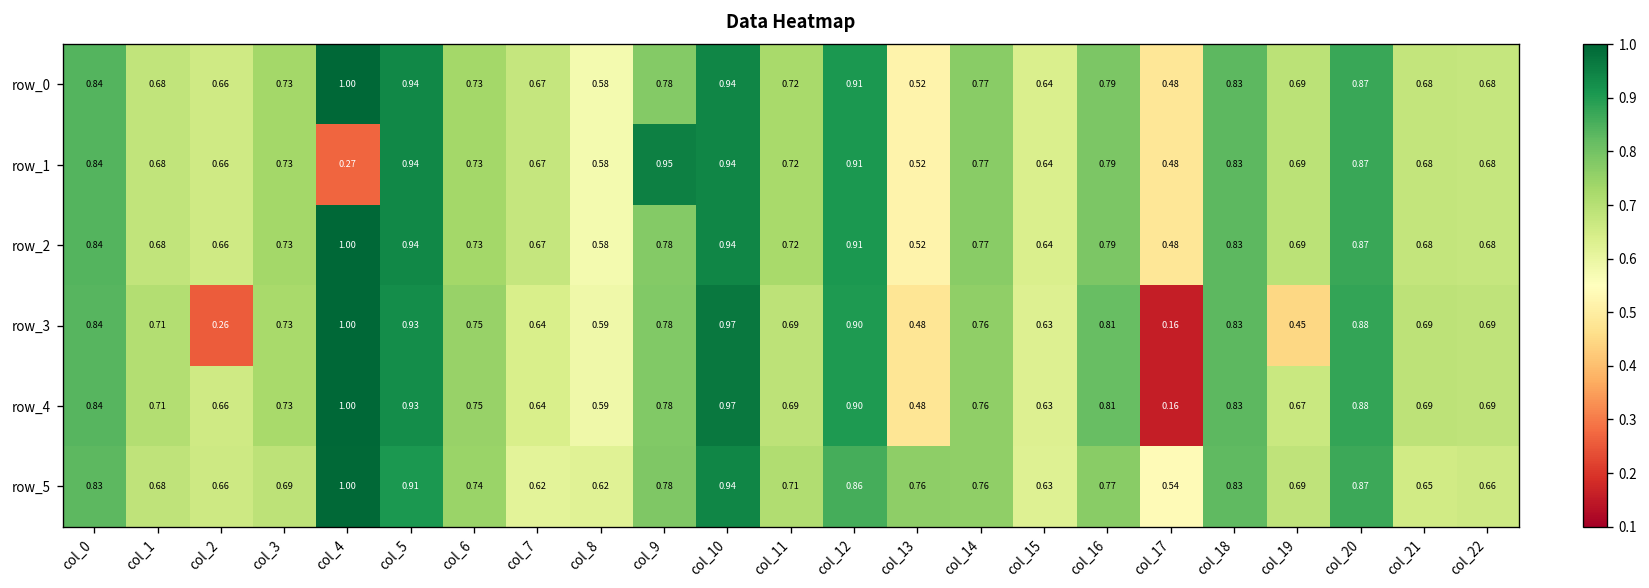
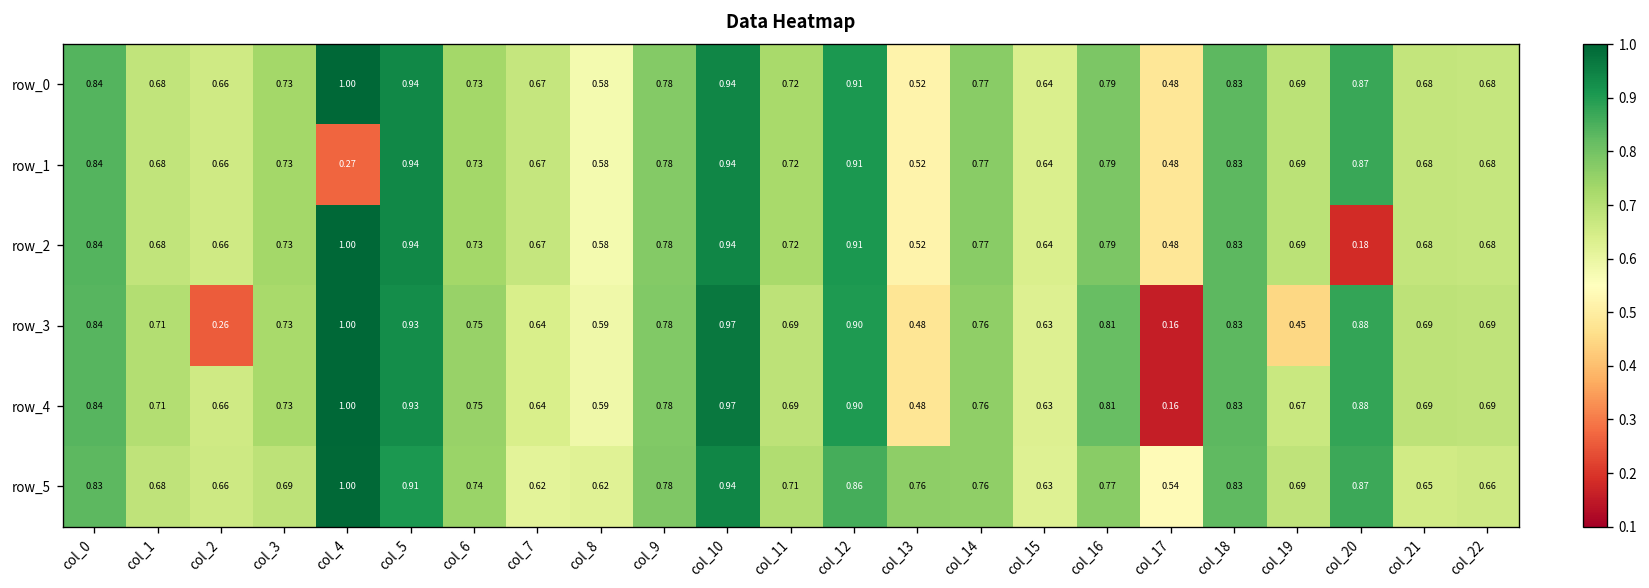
  {
    "row_0": {
      "col_0": 0.84,
      "col_1": 0.68,
      "col_2": 0.66,
      "col_3": 0.73,
      "col_4": 1.00,
      "col_5": 0.94,
      "col_6": 0.73,
      "col_7": 0.67,
      "col_8": 0.58,
      "col_9": 0.78,
      "col_10": 0.94,
      "col_11": 0.72,
      "col_12": 0.91,
      "col_13": 0.52,
      "col_14": 0.77,
      "col_15": 0.64,
      "col_16": 0.79,
      "col_17": 0.48,
      "col_18": 0.83,
      "col_19": 0.69,
      "col_20": 0.87,
      "col_21": 0.68,
      "col_22": 0.68
    },
    "row_1": {
      "col_0": 0.84,
      "col_1": 0.68,
      "col_2": 0.66,
      "col_3": 0.73,
      "col_4": 0.27,
      "col_5": 0.94,
      "col_6": 0.73,
      "col_7": 0.67,
      "col_8": 0.58,
-     "col_9": 0.95,
+     "col_9": 0.78,
      "col_10": 0.94,
      "col_11": 0.72,
      "col_12": 0.91,
      "col_13": 0.52,
      "col_14": 0.77,
      "col_15": 0.64,
      "col_16": 0.79,
      "col_17": 0.48,
      "col_18": 0.83,
      "col_19": 0.69,
      "col_20": 0.87,
      "col_21": 0.68,
      "col_22": 0.68
    },
    "row_2": {
      "col_0": 0.84,
      "col_1": 0.68,
      "col_2": 0.66,
      "col_3": 0.73,
      "col_4": 1.00,
      "col_5": 0.94,
      "col_6": 0.73,
      "col_7": 0.67,
      "col_8": 0.58,
      "col_9": 0.78,
      "col_10": 0.94,
      "col_11": 0.72,
      "col_12": 0.91,
      "col_13": 0.52,
      "col_14": 0.77,
      "col_15": 0.64,
      "col_16": 0.79,
      "col_17": 0.48,
      "col_18": 0.83,
      "col_19": 0.69,
-     "col_20": 0.87,
+     "col_20": 0.18,
      "col_21": 0.68,
      "col_22": 0.68
    },
    "row_3": {
      "col_0": 0.84,
      "col_1": 0.71,
      "col_2": 0.26,
      "col_3": 0.73,
      "col_4": 1.00,
      "col_5": 0.93,
      "col_6": 0.75,
      "col_7": 0.64,
      "col_8": 0.59,
      "col_9": 0.78,
      "col_10": 0.97,
      "col_11": 0.69,
      "col_12": 0.90,
      "col_13": 0.48,
      "col_14": 0.76,
      "col_15": 0.63,
      "col_16": 0.81,
      "col_17": 0.16,
      "col_18": 0.83,
      "col_19": 0.45,
      "col_20": 0.88,
      "col_21": 0.69,
      "col_22": 0.69
    },
    "row_4": {
      "col_0": 0.84,
      "col_1": 0.71,
      "col_2": 0.66,
      "col_3": 0.73,
      "col_4": 1.00,
      "col_5": 0.93,
      "col_6": 0.75,
      "col_7": 0.64,
      "col_8": 0.59,
      "col_9": 0.78,
      "col_10": 0.97,
      "col_11": 0.69,
      "col_12": 0.90,
      "col_13": 0.48,
      "col_14": 0.76,
      "col_15": 0.63,
      "col_16": 0.81,
      "col_17": 0.16,
      "col_18": 0.83,
      "col_19": 0.67,
      "col_20": 0.88,
      "col_21": 0.69,
      "col_22": 0.69
    },
    "row_5": {
      "col_0": 0.83,
      "col_1": 0.68,
      "col_2": 0.66,
      "col_3": 0.69,
      "col_4": 1.00,
      "col_5": 0.91,
      "col_6": 0.74,
      "col_7": 0.62,
      "col_8": 0.62,
      "col_9": 0.78,
      "col_10": 0.94,
      "col_11": 0.71,
      "col_12": 0.86,
      "col_13": 0.76,
      "col_14": 0.76,
      "col_15": 0.63,
      "col_16": 0.77,
      "col_17": 0.54,
      "col_18": 0.83,
      "col_19": 0.69,
      "col_20": 0.87,
      "col_21": 0.65,
      "col_22": 0.66
    }
  }
